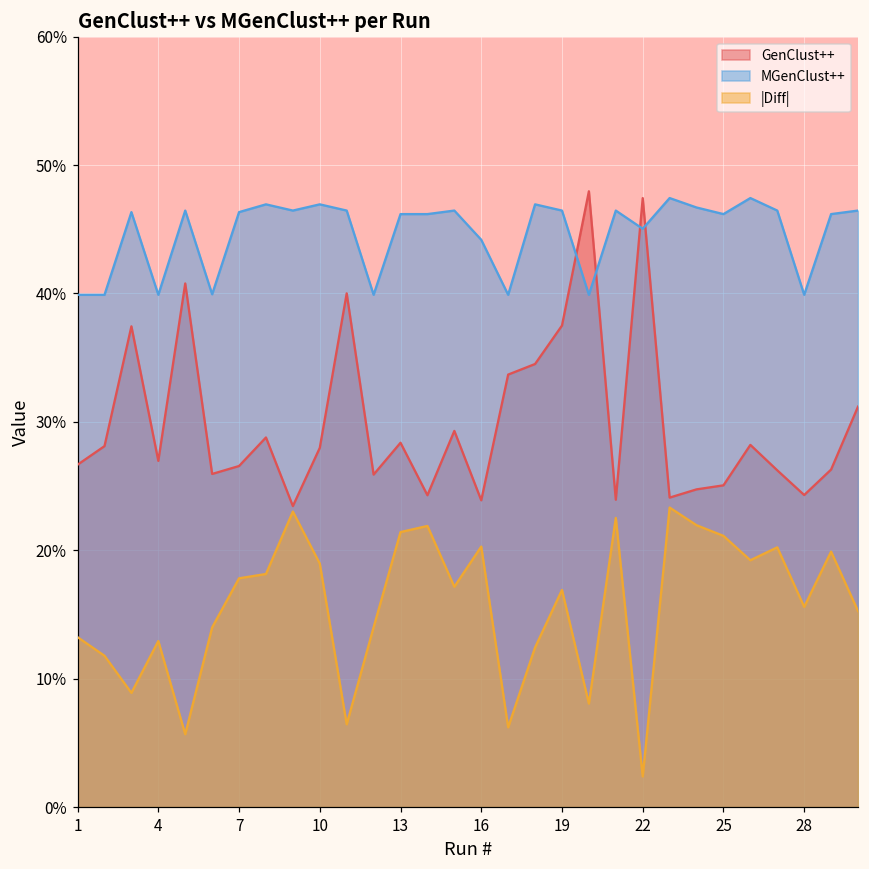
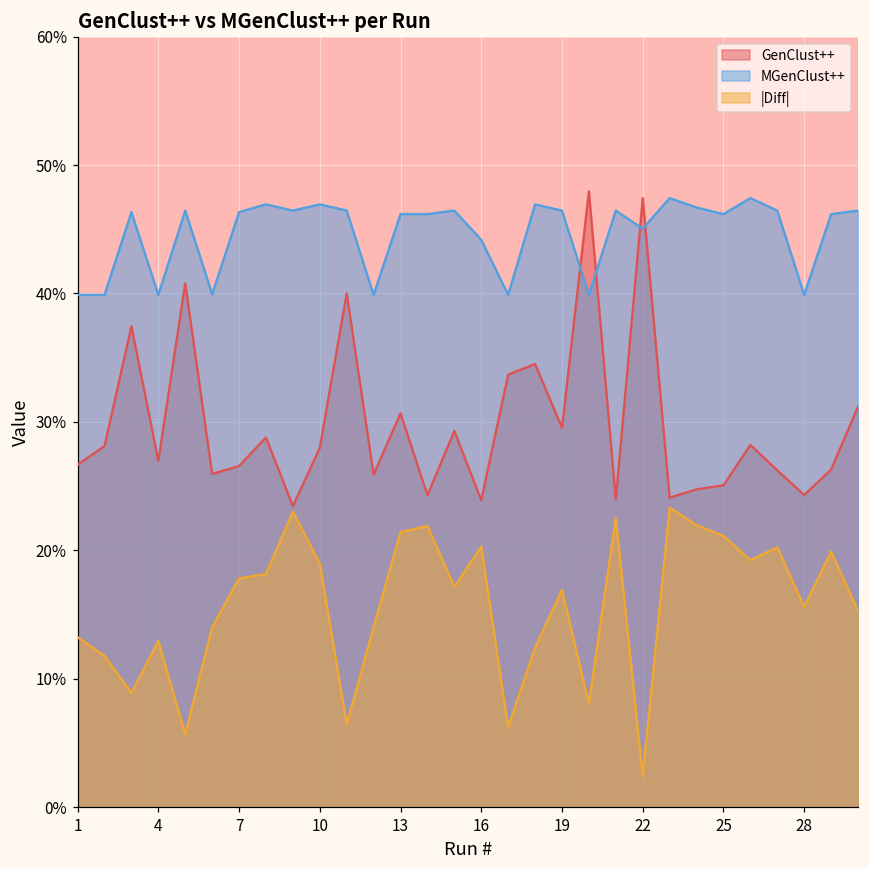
  {
    "GenClust++": {
      "1": "26.7%",
      "4": "27.0%",
      "7": "26.6%",
      "10": "28.0%",
-     "13": "28.4%",
+     "13": "30.7%",
      "16": "23.9%",
-     "19": "37.5%",
+     "19": "29.5%",
      "22": "47.4%",
      "25": "25.1%",
      "28": "24.3%"
    },
    "MGenClust++": {
      "1": "39.9%",
      "4": "39.9%",
      "7": "46.3%",
      "10": "46.9%",
      "13": "46.2%",
      "16": "44.2%",
      "19": "46.5%",
      "22": "45.0%",
      "25": "46.2%",
      "28": "39.9%"
    },
    "|Diff|": {
      "1": "13.2%",
      "4": "12.9%",
      "7": "17.8%",
      "10": "19.0%",
      "13": "21.4%",
      "16": "20.3%",
      "19": "16.9%",
      "22": "2.4%",
      "25": "21.1%",
      "28": "15.6%"
    }
  }
